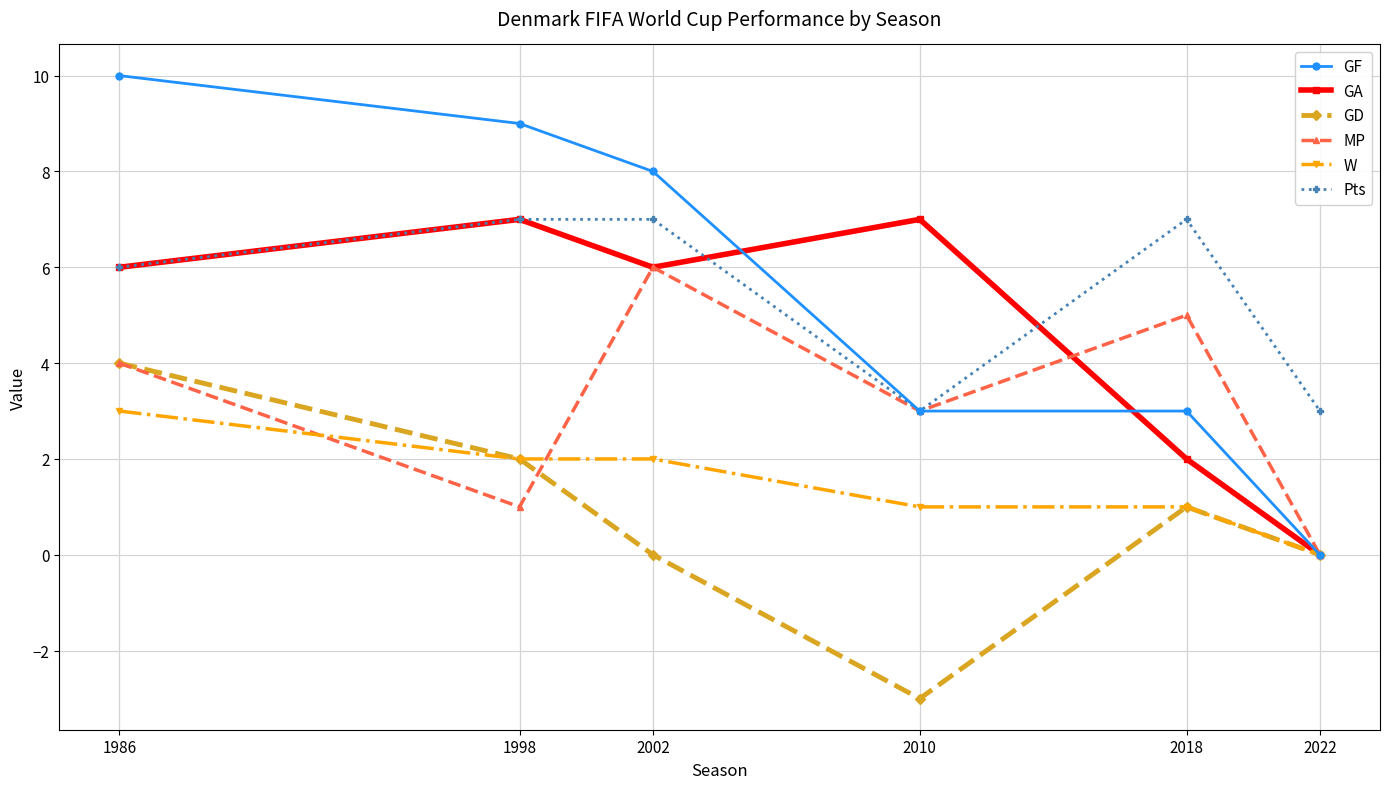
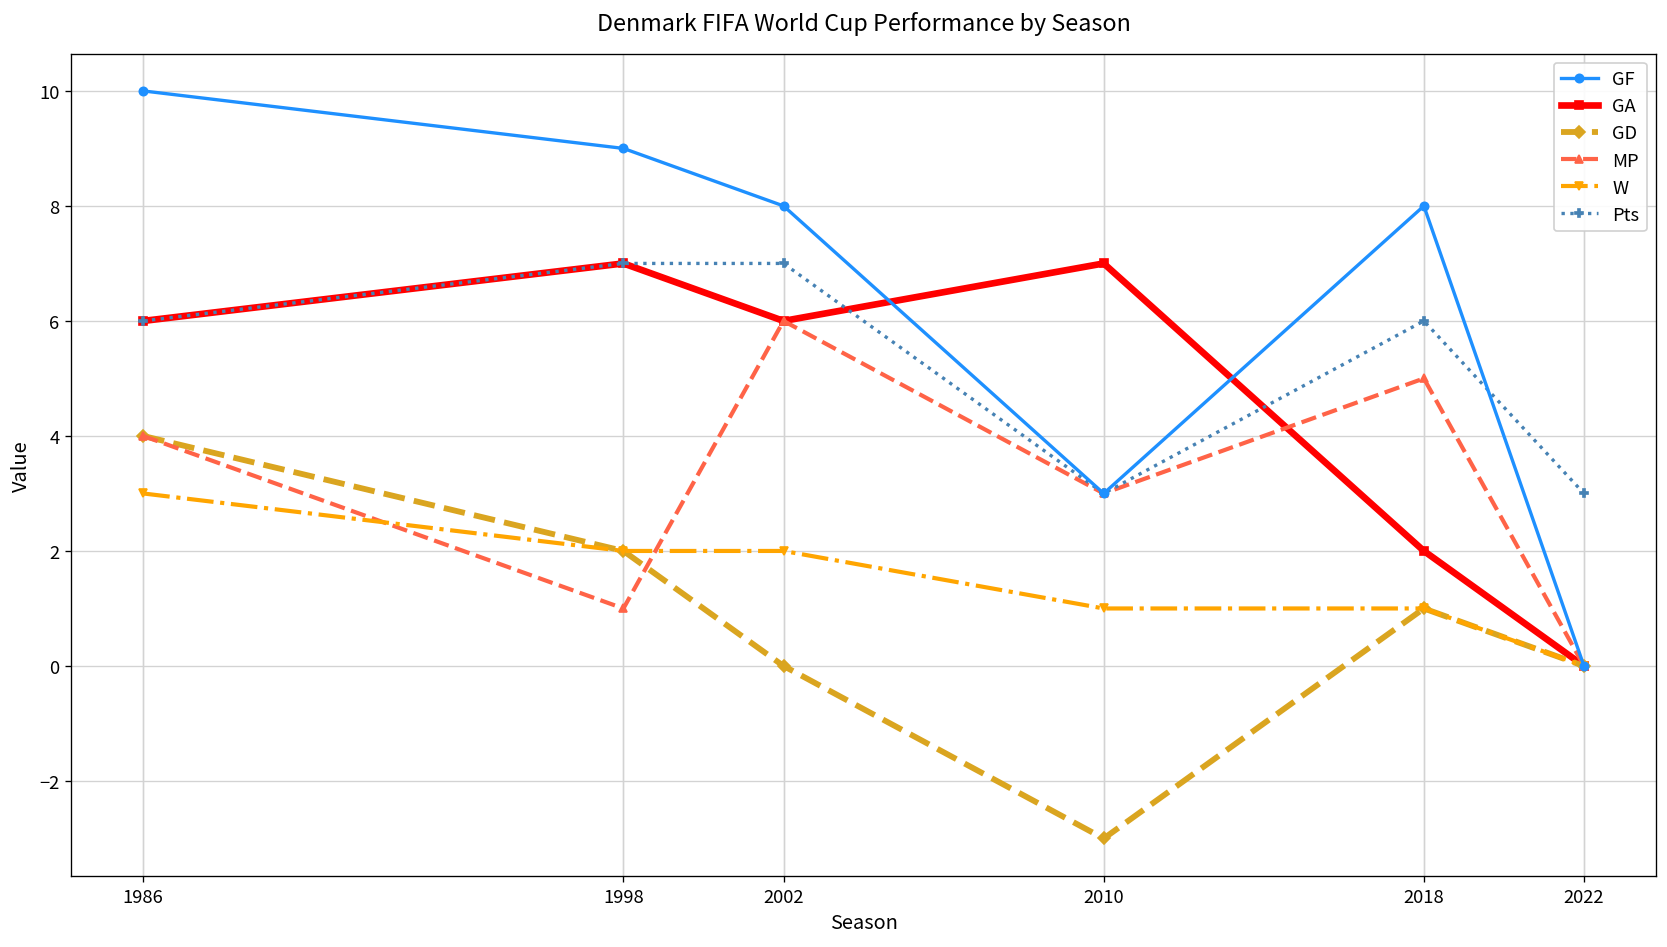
  {
    "GF": {
      "1986": 10,
      "1998": 9,
      "2002": 8,
-     "2018": 3
+     "2018": 8
    },
    "GA": {
      "2010": 7,
      "2018": 2
    },
    "MP": {
      "1998": 1,
      "2018": 5
    },
    "Pts": {
      "2002": 7,
-     "2018": 7,
+     "2018": 6,
      "2022": 3
    }
  }
